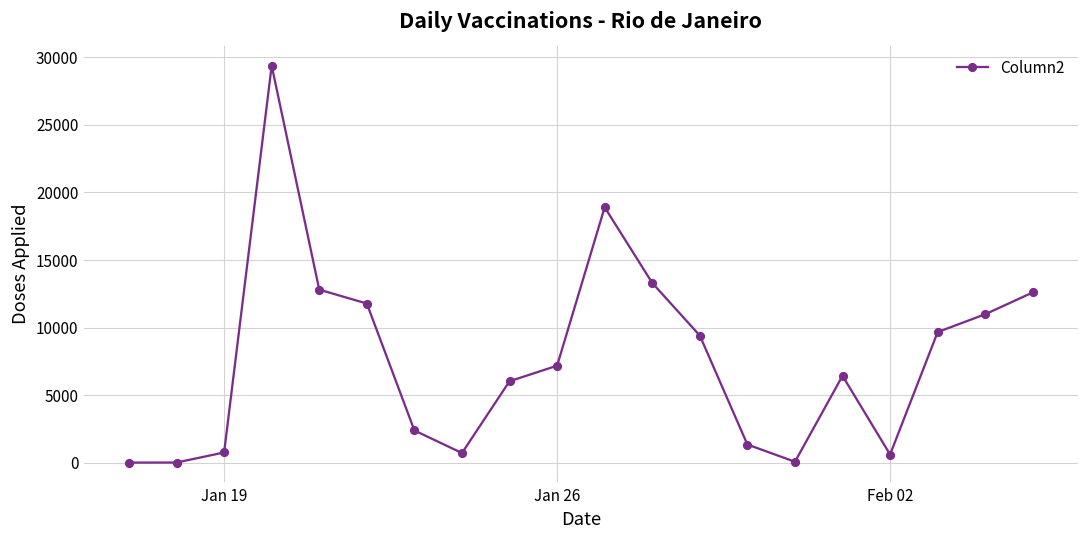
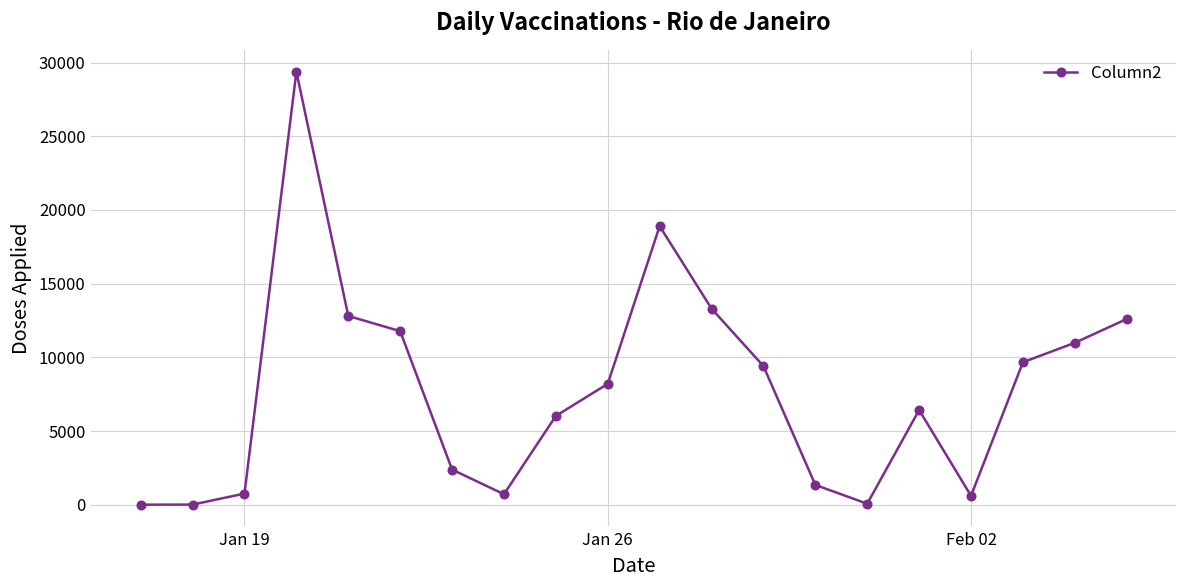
  {
    "Jan 19": 800,
-   "Jan 26": 7200,
+   "Jan 26": 8200,
    "Feb 02": 600
  }
